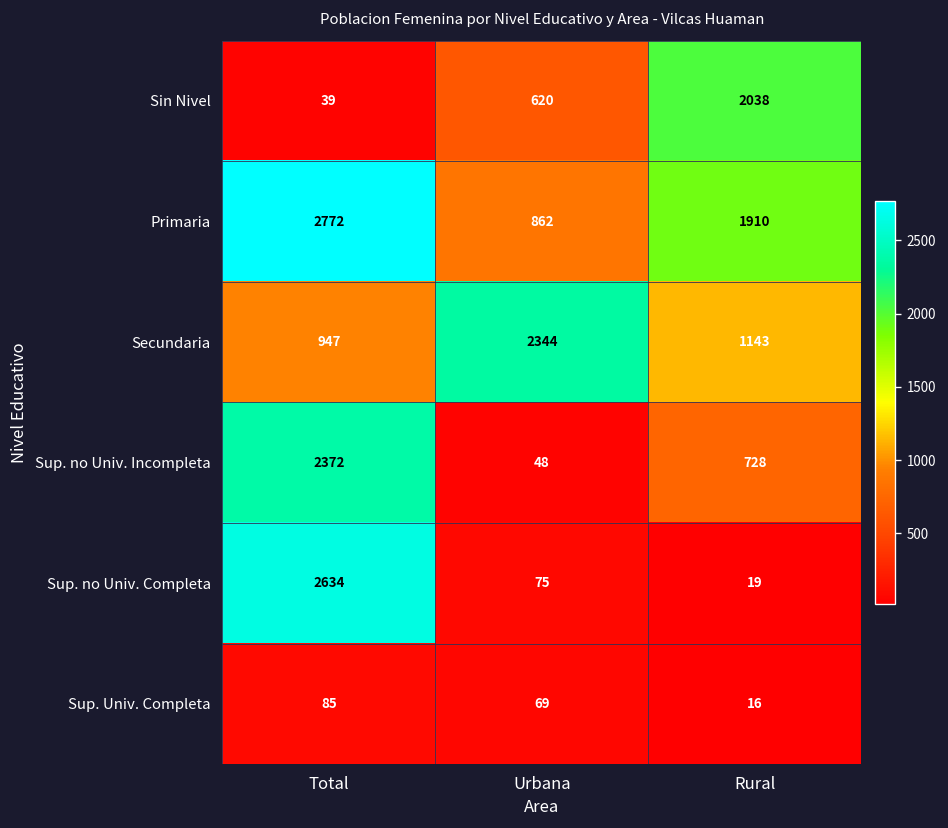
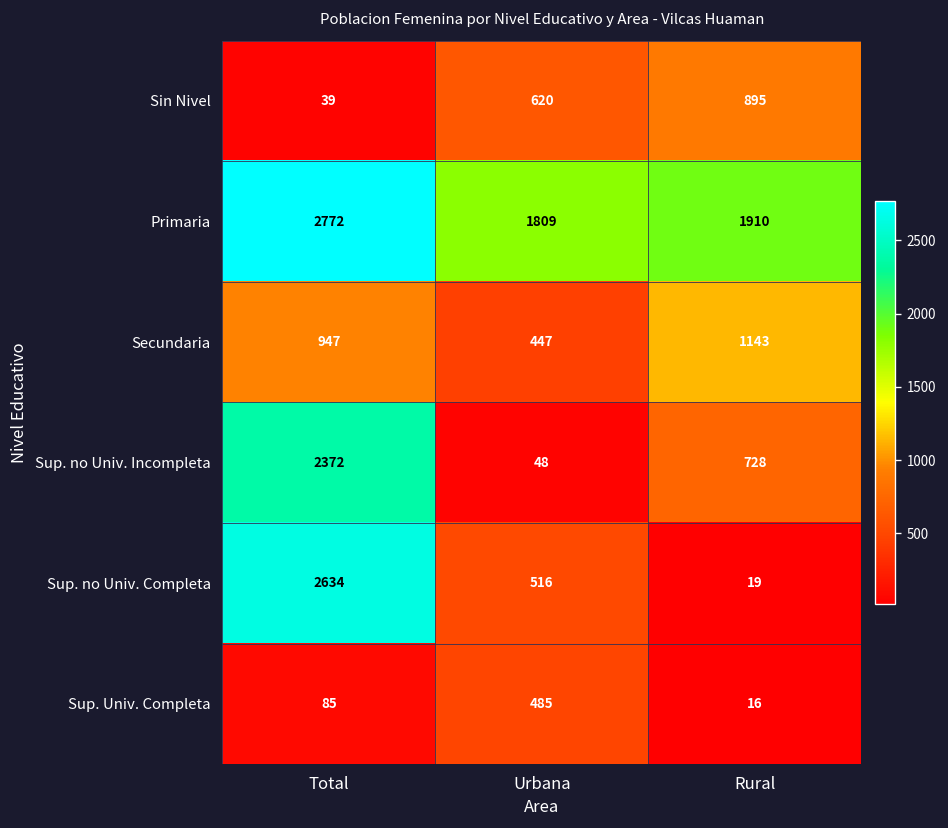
  {
    "Sin Nivel": {
      "Total": 39,
      "Urbana": 620,
-     "Rural": 2038
+     "Rural": 895
    },
    "Primaria": {
      "Total": 2772,
-     "Urbana": 862,
+     "Urbana": 1809,
      "Rural": 1910
    },
    "Secundaria": {
      "Total": 947,
-     "Urbana": 2344,
+     "Urbana": 447,
      "Rural": 1143
    },
    "Sup. no Univ. Incompleta": {
      "Total": 2372,
      "Urbana": 48,
      "Rural": 728
    },
    "Sup. no Univ. Completa": {
      "Total": 2634,
-     "Urbana": 75,
+     "Urbana": 516,
      "Rural": 19
    },
    "Sup. Univ. Completa": {
      "Total": 85,
-     "Urbana": 69,
+     "Urbana": 485,
      "Rural": 16
    }
  }
